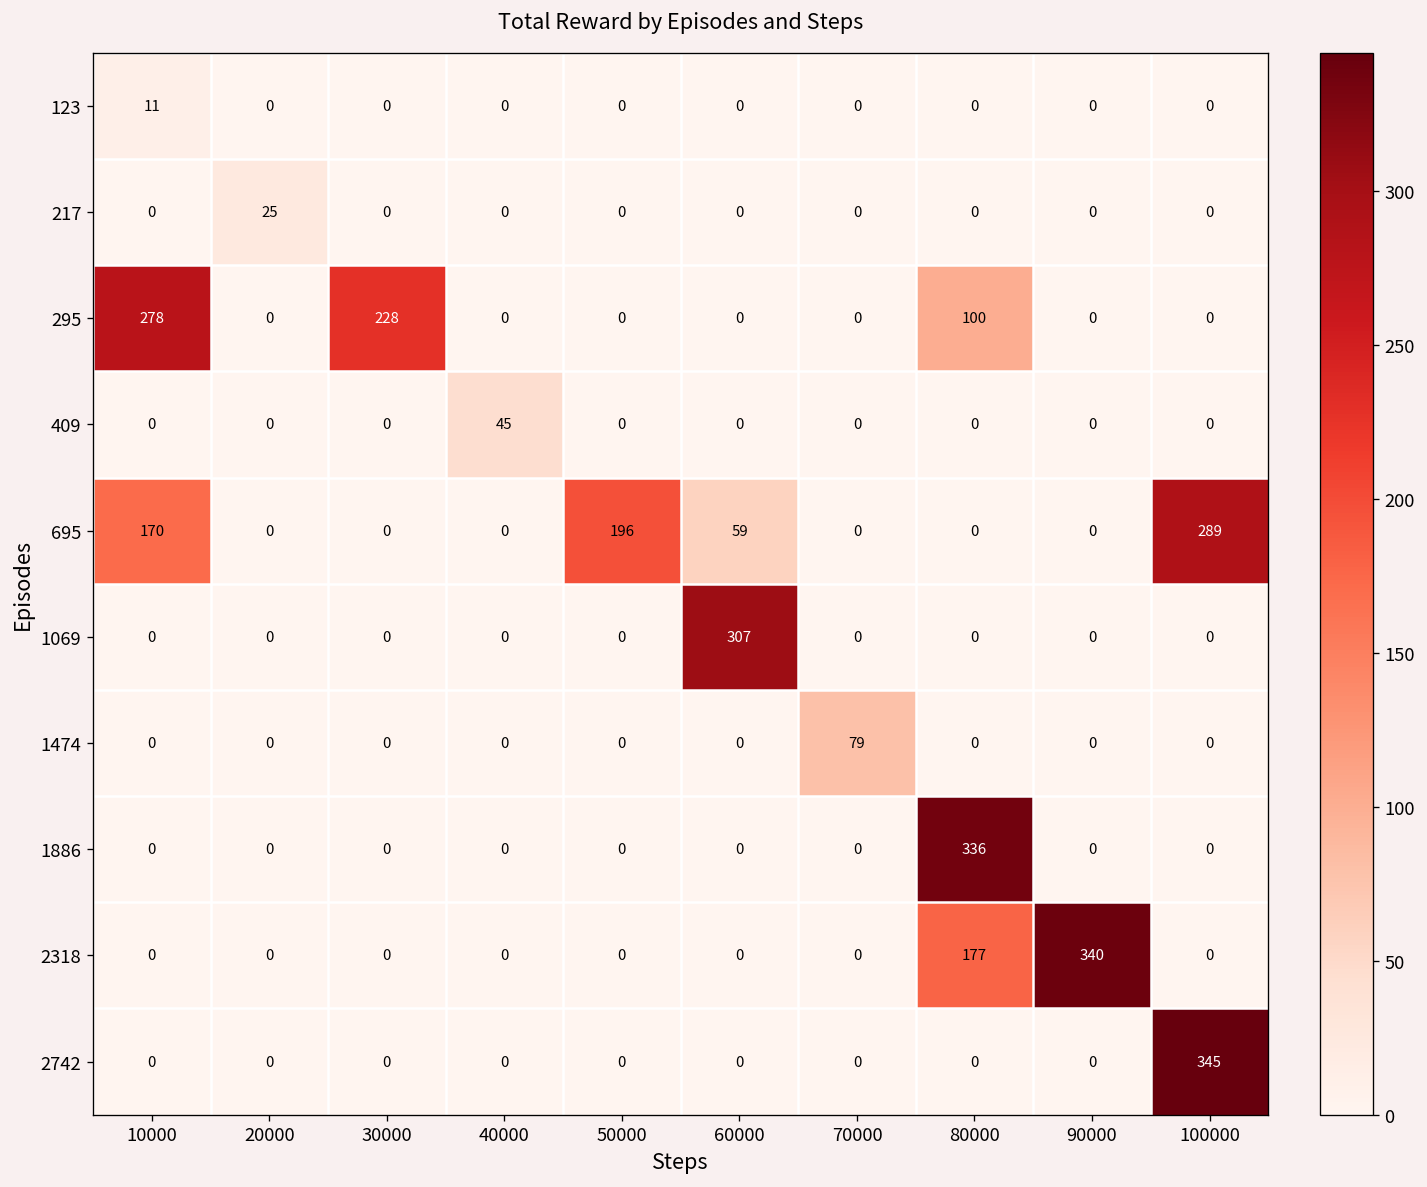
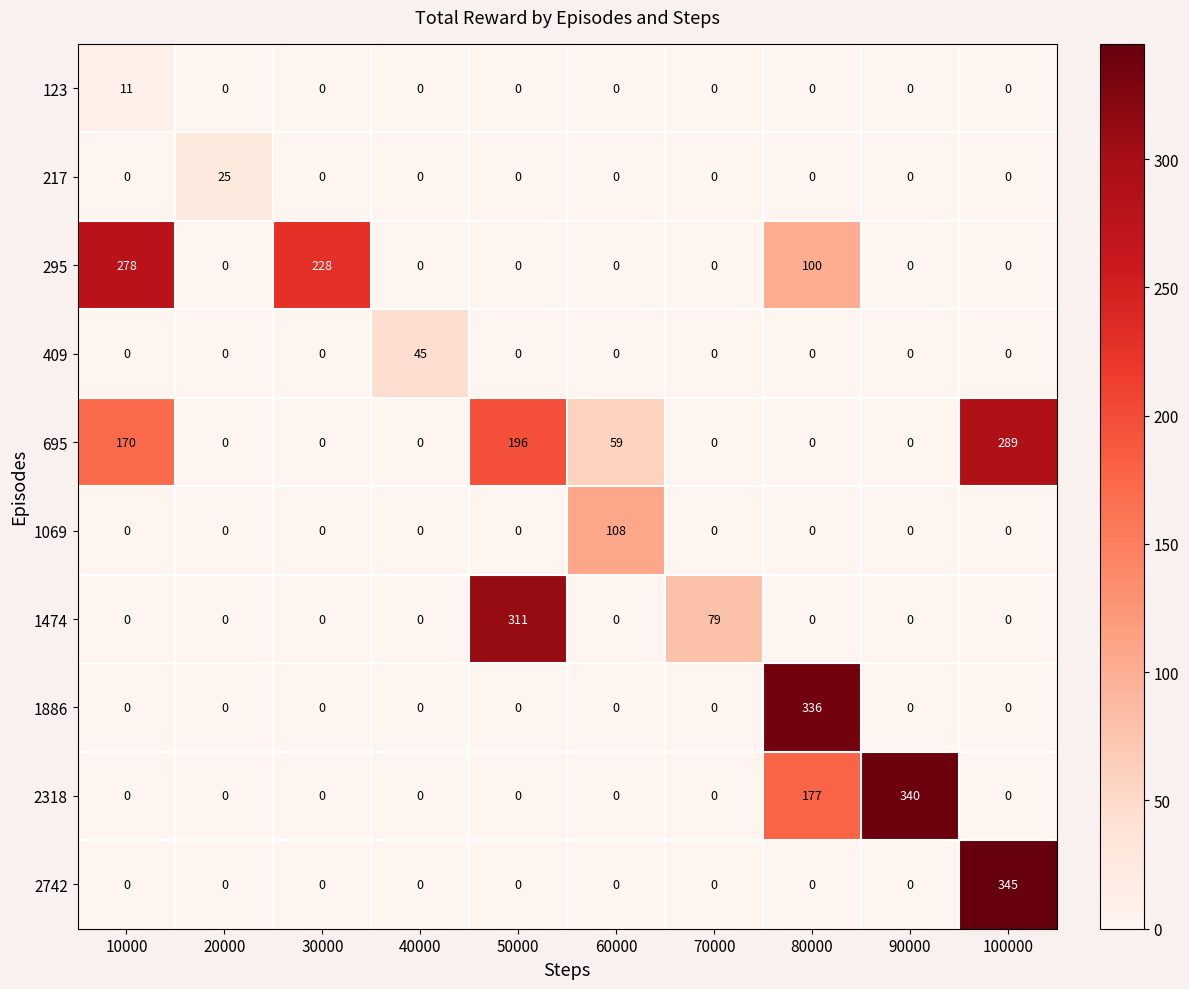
  {
    "123": {
      "10000": 11,
      "20000": 0,
      "30000": 0,
      "40000": 0,
      "50000": 0,
      "60000": 0,
      "70000": 0,
      "80000": 0,
      "90000": 0,
      "100000": 0
    },
    "217": {
      "10000": 0,
      "20000": 25,
      "30000": 0,
      "40000": 0,
      "50000": 0,
      "60000": 0,
      "70000": 0,
      "80000": 0,
      "90000": 0,
      "100000": 0
    },
    "295": {
      "10000": 278,
      "20000": 0,
      "30000": 228,
      "40000": 0,
      "50000": 0,
      "60000": 0,
      "70000": 0,
      "80000": 100,
      "90000": 0,
      "100000": 0
    },
    "409": {
      "10000": 0,
      "20000": 0,
      "30000": 0,
      "40000": 45,
      "50000": 0,
      "60000": 0,
      "70000": 0,
      "80000": 0,
      "90000": 0,
      "100000": 0
    },
    "695": {
      "10000": 170,
      "20000": 0,
      "30000": 0,
      "40000": 0,
      "50000": 196,
      "60000": 59,
      "70000": 0,
      "80000": 0,
      "90000": 0,
      "100000": 289
    },
    "1069": {
      "10000": 0,
      "20000": 0,
      "30000": 0,
      "40000": 0,
      "50000": 0,
-     "60000": 307,
+     "60000": 108,
      "70000": 0,
      "80000": 0,
      "90000": 0,
      "100000": 0
    },
    "1474": {
      "10000": 0,
      "20000": 0,
      "30000": 0,
      "40000": 0,
-     "50000": 0,
+     "50000": 311,
      "60000": 0,
      "70000": 79,
      "80000": 0,
      "90000": 0,
      "100000": 0
    },
    "1886": {
      "10000": 0,
      "20000": 0,
      "30000": 0,
      "40000": 0,
      "50000": 0,
      "60000": 0,
      "70000": 0,
      "80000": 336,
      "90000": 0,
      "100000": 0
    },
    "2318": {
      "10000": 0,
      "20000": 0,
      "30000": 0,
      "40000": 0,
      "50000": 0,
      "60000": 0,
      "70000": 0,
      "80000": 177,
      "90000": 340,
      "100000": 0
    },
    "2742": {
      "10000": 0,
      "20000": 0,
      "30000": 0,
      "40000": 0,
      "50000": 0,
      "60000": 0,
      "70000": 0,
      "80000": 0,
      "90000": 0,
      "100000": 345
    }
  }
